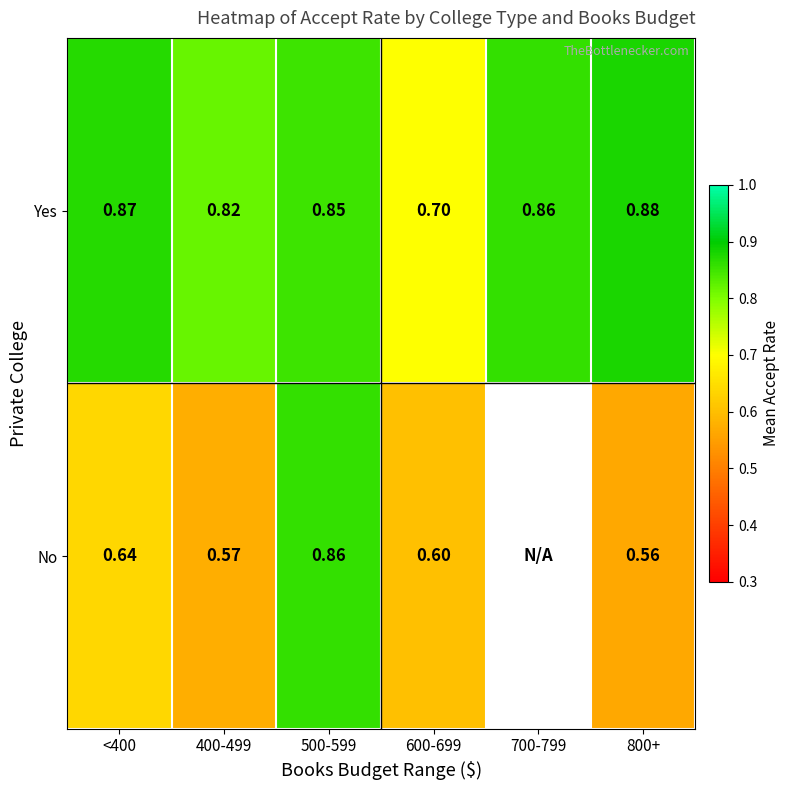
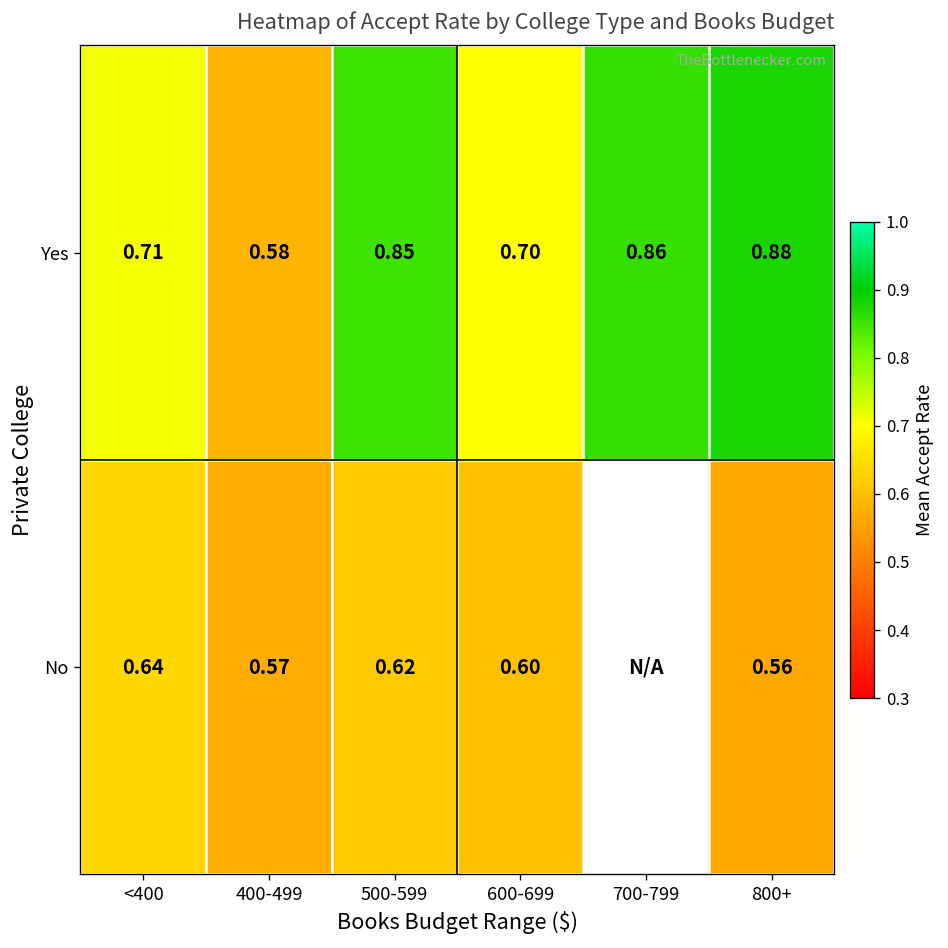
  {
    "Yes": {
-     "<400": 0.87,
-     "400-499": 0.82,
+     "<400": 0.71,
+     "400-499": 0.58,
      "500-599": 0.85,
      "600-699": 0.70,
      "700-799": 0.86
    },
    "No": {
      "<400": 0.64,
      "400-499": 0.57,
-     "500-599": 0.86,
+     "500-599": 0.62,
      "600-699": 0.60,
      "800+": 0.56
    }
  }
